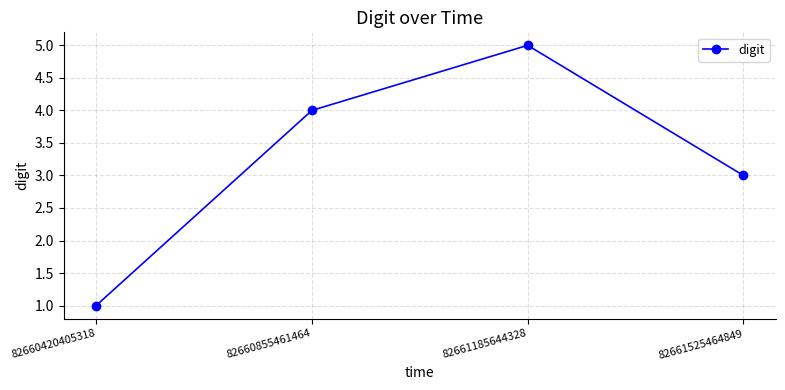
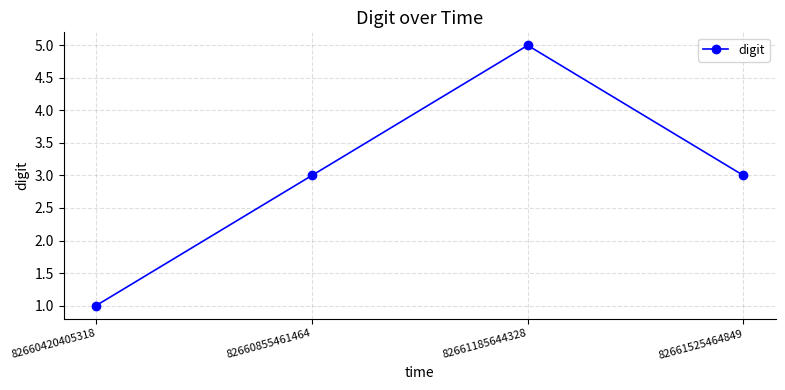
  {
    "82660420405318": 1,
-   "82660855461464": 4,
+   "82660855461464": 3,
    "82661185644328": 5,
    "82661525464849": 3
  }
